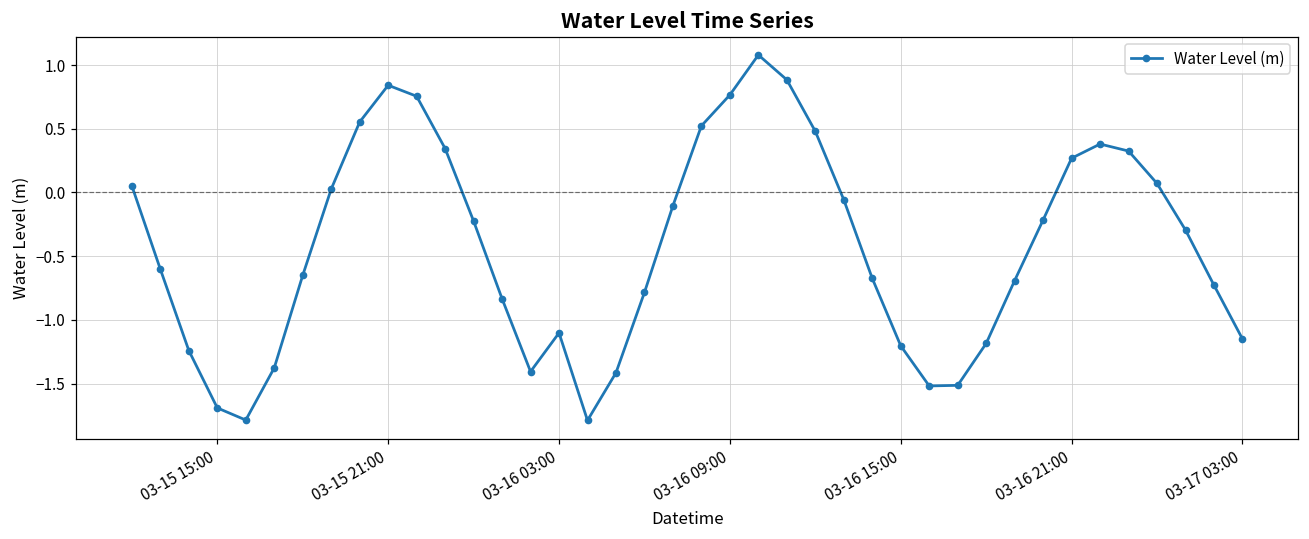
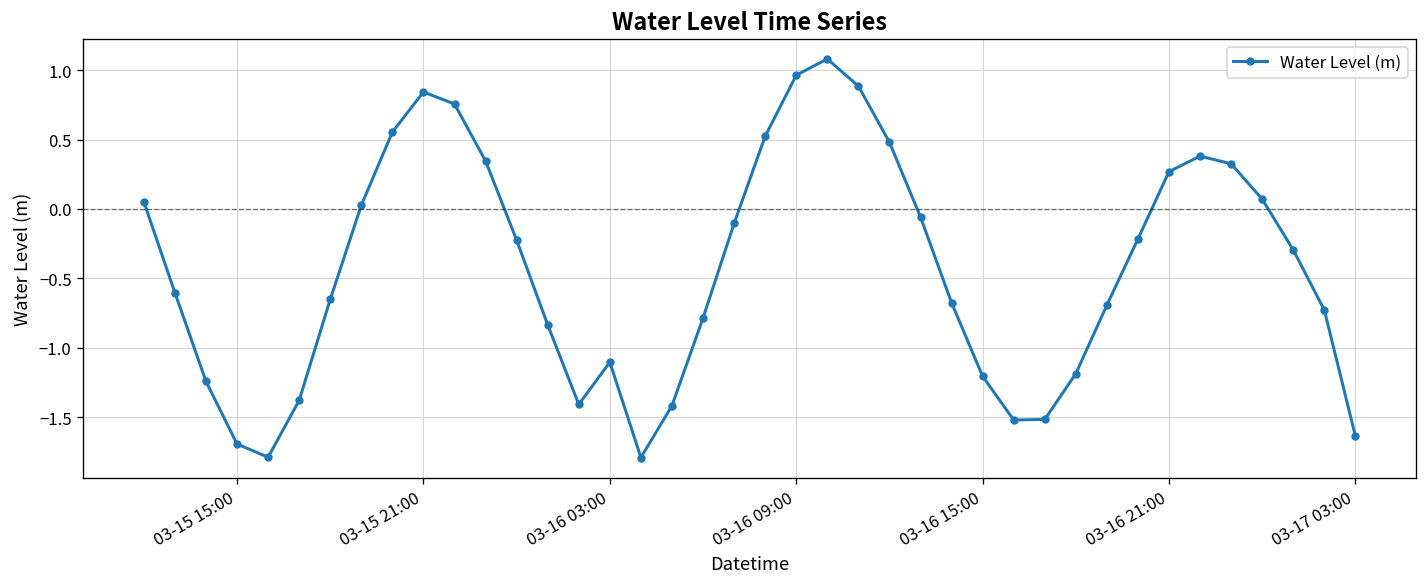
  {
    "03-15 15:00": -1.69,
    "03-15 21:00": 0.84,
    "03-16 03:00": -1.10,
-   "03-16 09:00": 0.77,
+   "03-16 09:00": 0.96,
    "03-16 15:00": -1.20,
    "03-16 21:00": 0.27,
-   "03-17 03:00": -1.15
+   "03-17 03:00": -1.64
  }
